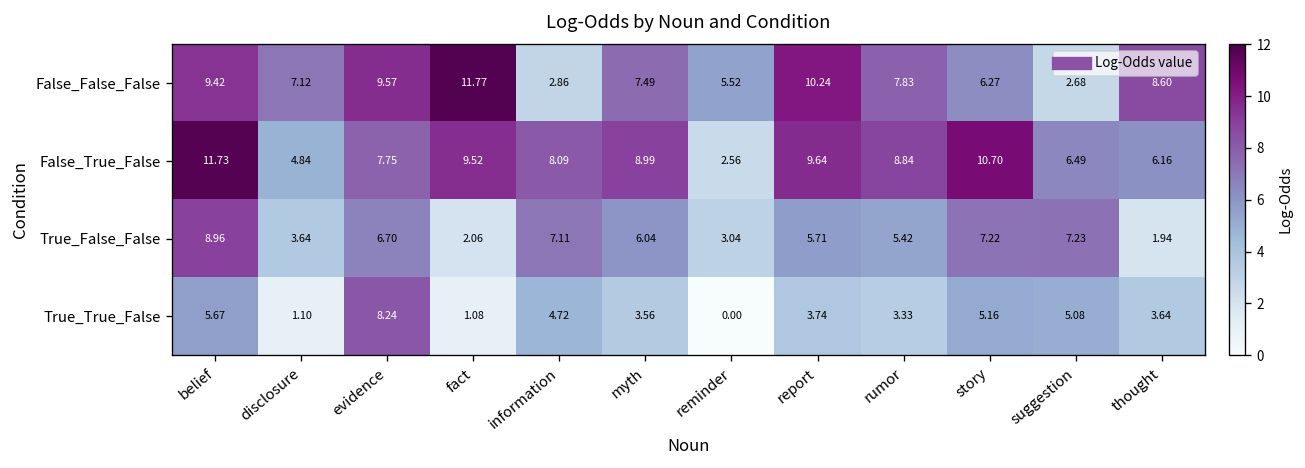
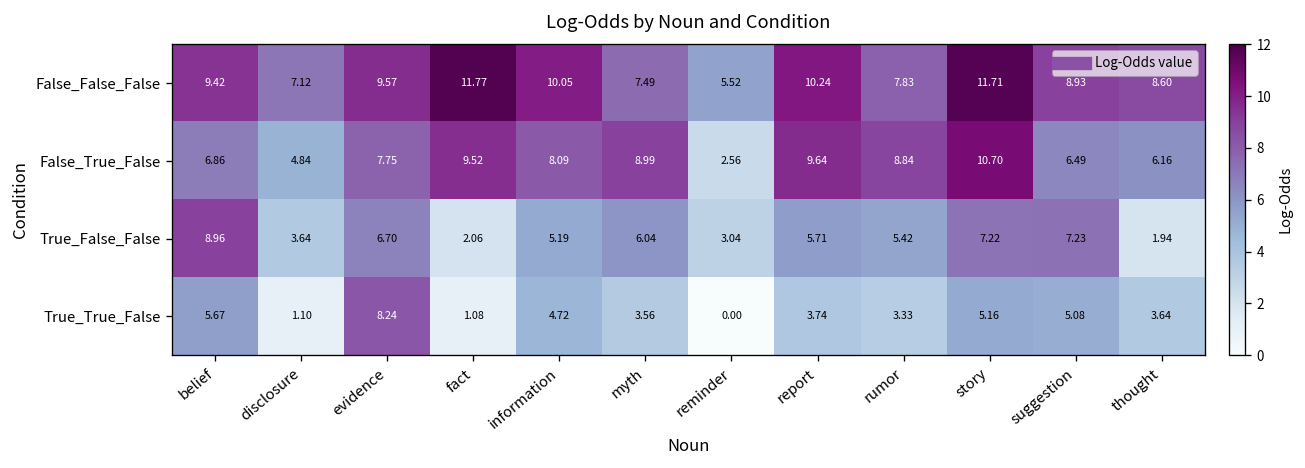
  {
    "False_False_False": {
      "belief": 9.42,
      "disclosure": 7.12,
      "evidence": 9.57,
      "fact": 11.77,
-     "information": 2.86,
+     "information": 10.05,
      "myth": 7.49,
      "reminder": 5.52,
      "report": 10.24,
      "rumor": 7.83,
-     "story": 6.27,
-     "suggestion": 2.68,
+     "story": 11.71,
+     "suggestion": 8.93,
      "thought": 8.60
    },
    "False_True_False": {
-     "belief": 11.73,
+     "belief": 6.86,
      "disclosure": 4.84,
      "evidence": 7.75,
      "fact": 9.52,
      "information": 8.09,
      "myth": 8.99,
      "reminder": 2.56,
      "report": 9.64,
      "rumor": 8.84,
      "story": 10.70,
      "suggestion": 6.49,
      "thought": 6.16
    },
    "True_False_False": {
      "belief": 8.96,
      "disclosure": 3.64,
      "evidence": 6.70,
      "fact": 2.06,
-     "information": 7.11,
+     "information": 5.19,
      "myth": 6.04,
      "reminder": 3.04,
      "report": 5.71,
      "rumor": 5.42,
      "story": 7.22,
      "suggestion": 7.23,
      "thought": 1.94
    },
    "True_True_False": {
      "belief": 5.67,
      "disclosure": 1.10,
      "evidence": 8.24,
      "fact": 1.08,
      "information": 4.72,
      "myth": 3.56,
      "reminder": 0.00,
      "report": 3.74,
      "rumor": 3.33,
      "story": 5.16,
      "suggestion": 5.08,
      "thought": 3.64
    }
  }
